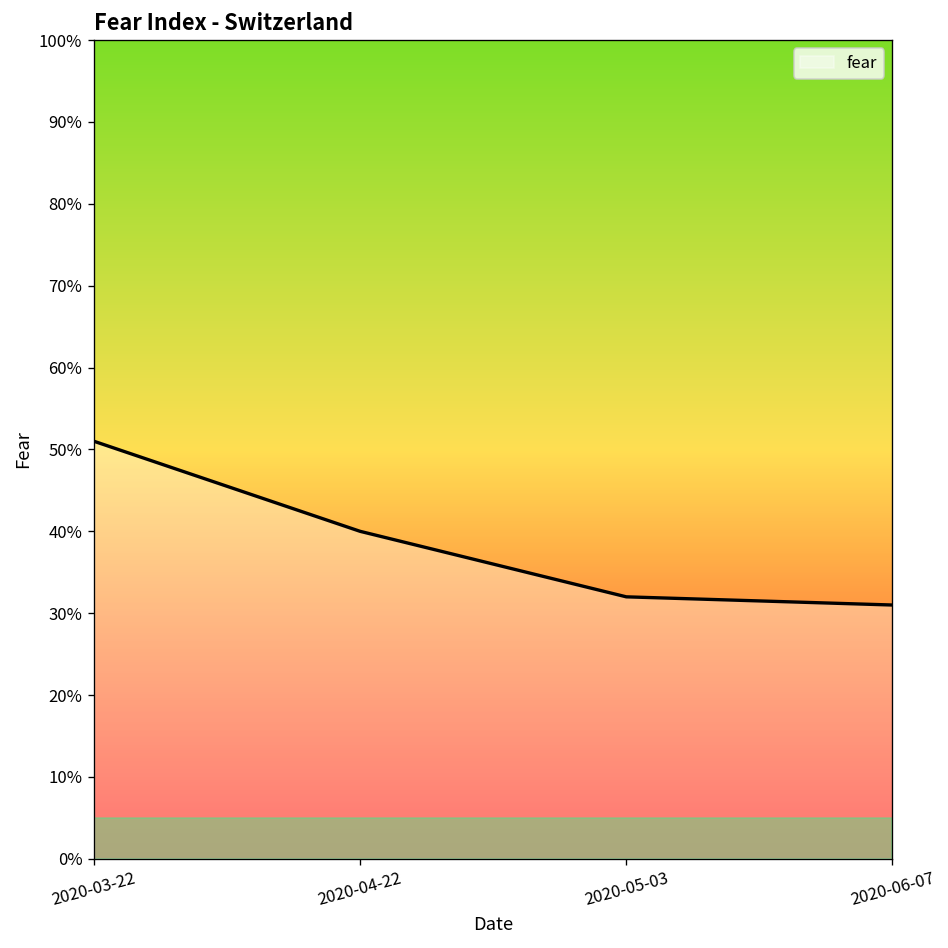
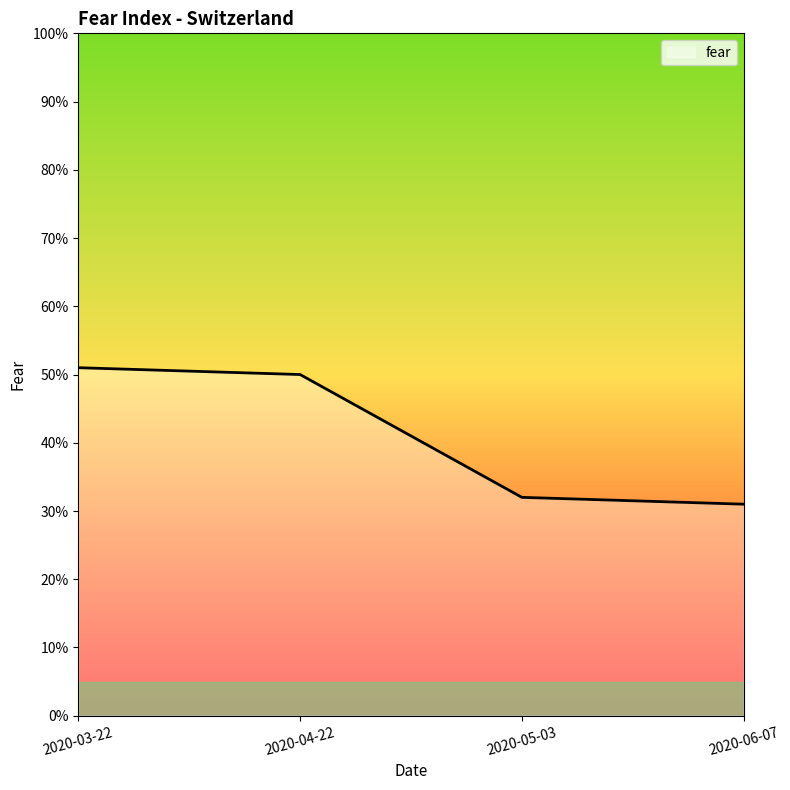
  {
    "2020-03-22": "51%",
-   "2020-04-22": "40%",
+   "2020-04-22": "50%",
    "2020-05-03": "32%",
    "2020-06-07": "31%"
  }
